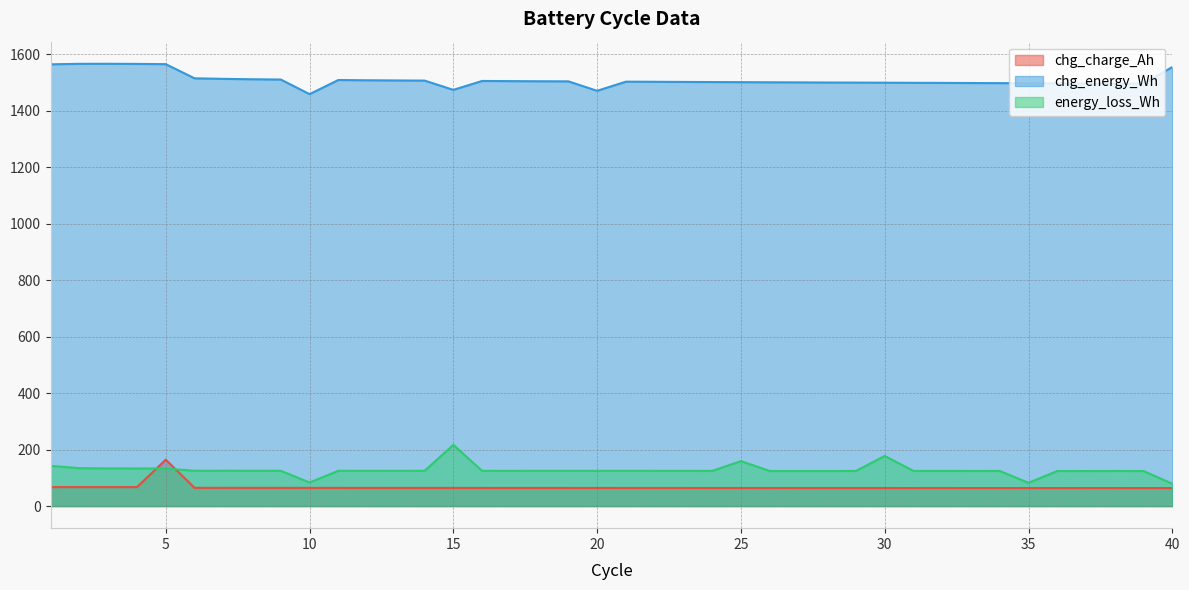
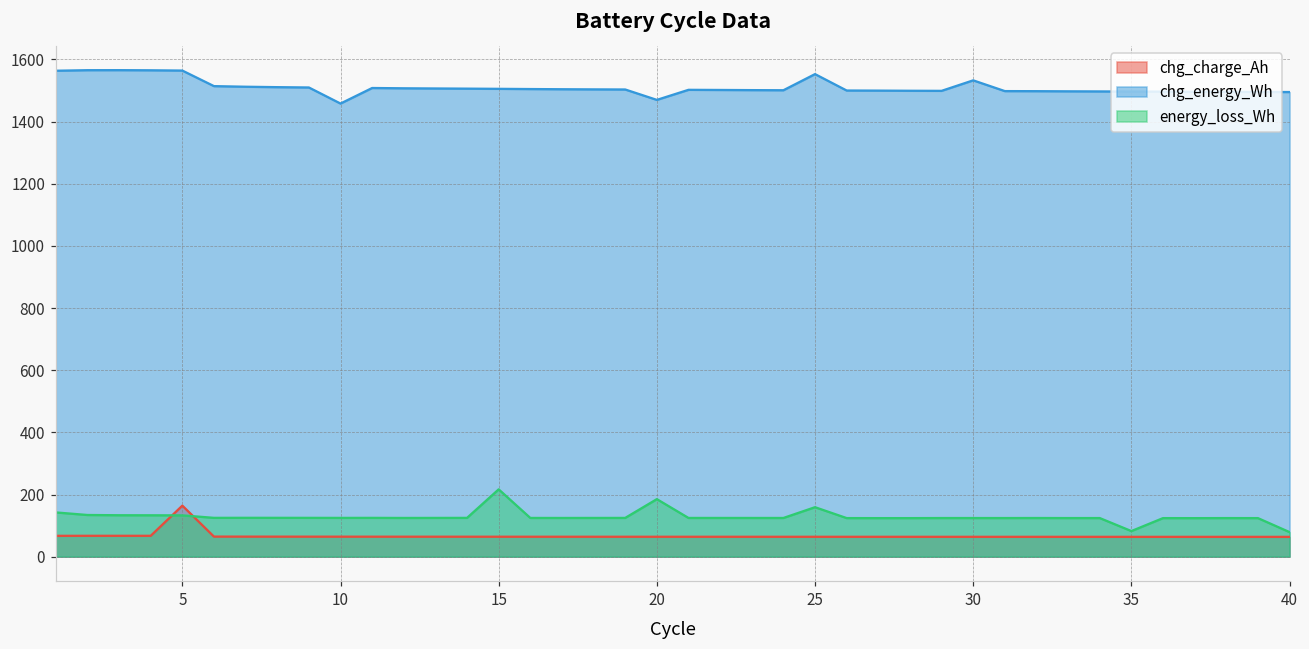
  {
    "chg_charge_Ah": {
      "5": 160,
      "10": 60,
      "15": 60,
      "20": 60,
      "25": 60,
      "30": 60,
      "35": 60,
      "40": 60
    },
    "chg_energy_Wh": {
      "5": 1560,
      "10": 1460,
-     "15": 1470,
+     "15": 1510,
      "20": 1470,
-     "25": 1500,
-     "30": 1500,
-     "40": 1550
+     "25": 1550,
+     "30": 1530,
+     "40": 1500
    },
    "energy_loss_Wh": {
      "5": 130,
-     "10": 80,
+     "10": 120,
      "15": 220,
-     "20": 120,
+     "20": 190,
      "25": 160,
-     "30": 180,
+     "30": 120,
      "35": 80,
      "40": 80
    }
  }
